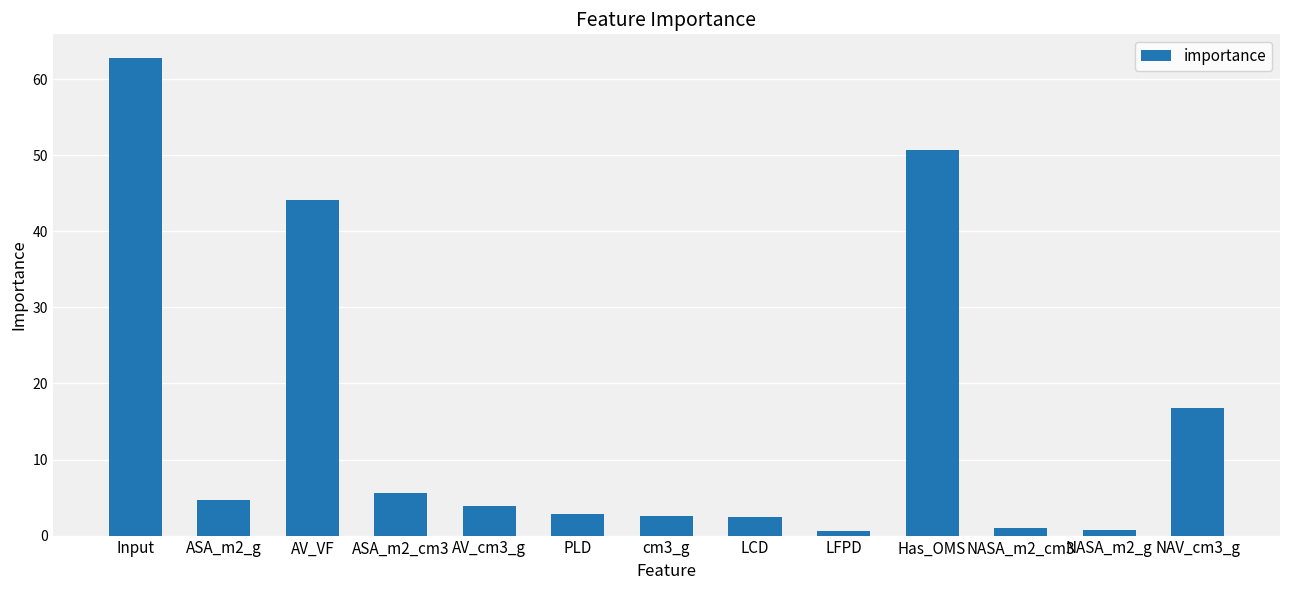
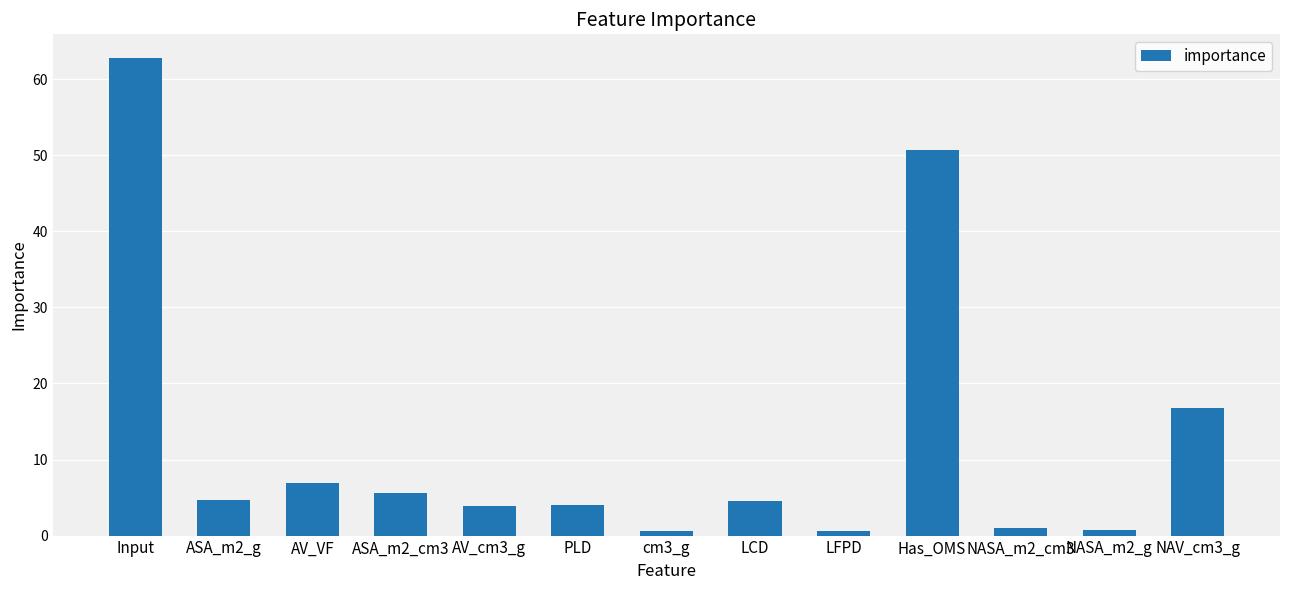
  {
    "Input": 63,
    "ASA_m2_g": 5,
-   "AV_VF": 44,
+   "AV_VF": 7,
    "ASA_m2_cm3": 6,
    "AV_cm3_g": 4,
-   "PLD": 3,
-   "cm3_g": 3,
-   "LCD": 2,
+   "PLD": 4,
+   "cm3_g": 1,
+   "LCD": 5,
    "LFPD": 1,
    "Has_OMS": 51,
    "NASA_m2_cm3": 1,
    "NASA_m2_g": 1,
    "NAV_cm3_g": 17
  }
